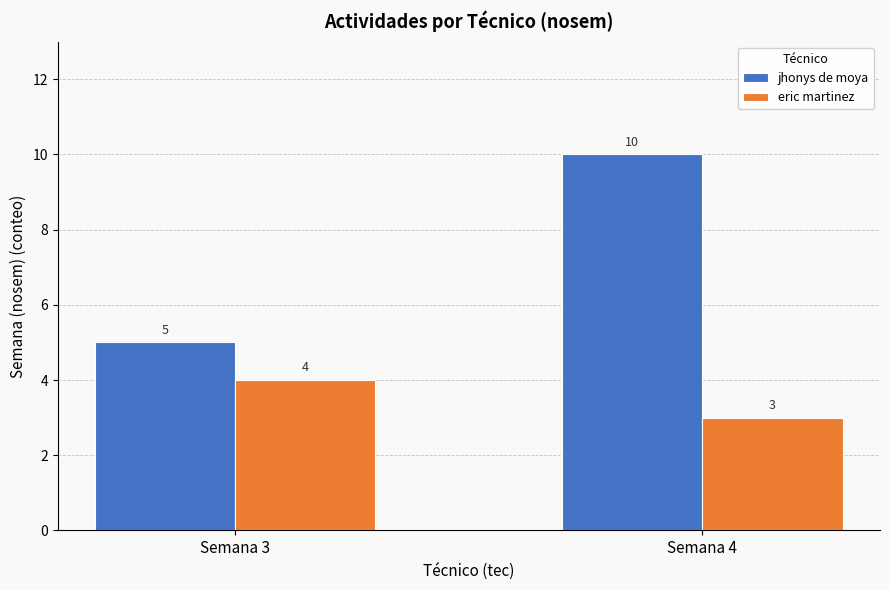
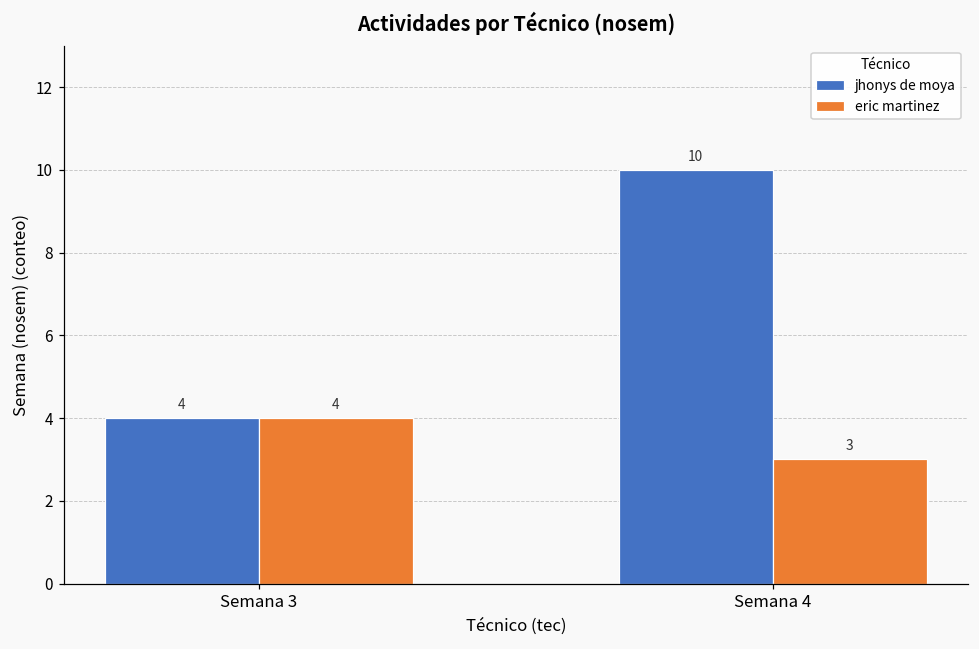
  {
    "jhonys de moya": {
-     "Semana 3": 5,
+     "Semana 3": 4,
      "Semana 4": 10
    },
    "eric martinez": {
      "Semana 3": 4,
      "Semana 4": 3
    }
  }
